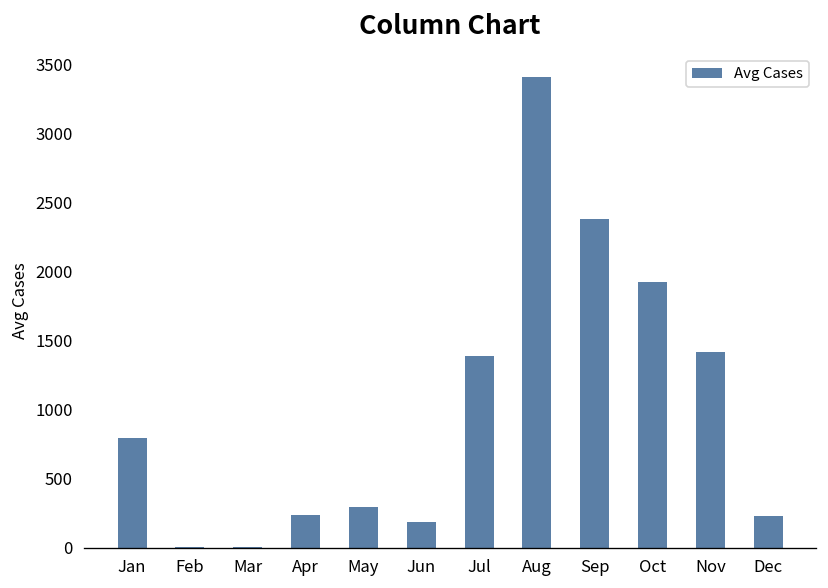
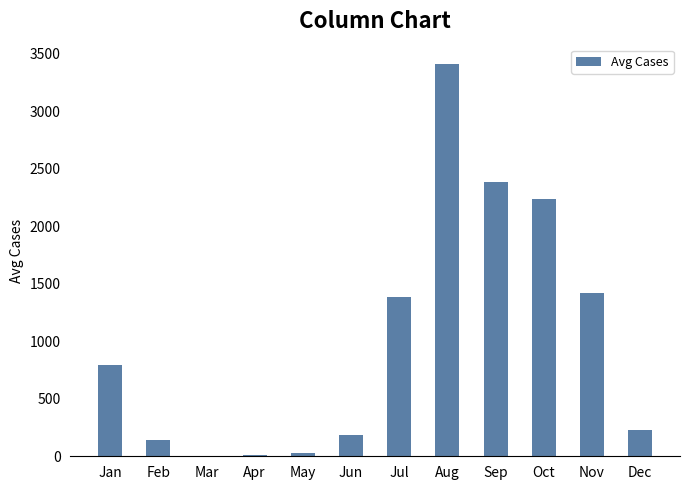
  {
    "Jan": 790,
-   "Feb": 10,
-   "Apr": 230,
-   "May": 290,
+   "Feb": 140,
+   "Apr": 10,
+   "May": 30,
    "Jun": 190,
    "Jul": 1390,
    "Aug": 3410,
    "Sep": 2380,
-   "Oct": 1920,
+   "Oct": 2240,
    "Nov": 1420,
    "Dec": 230
  }
